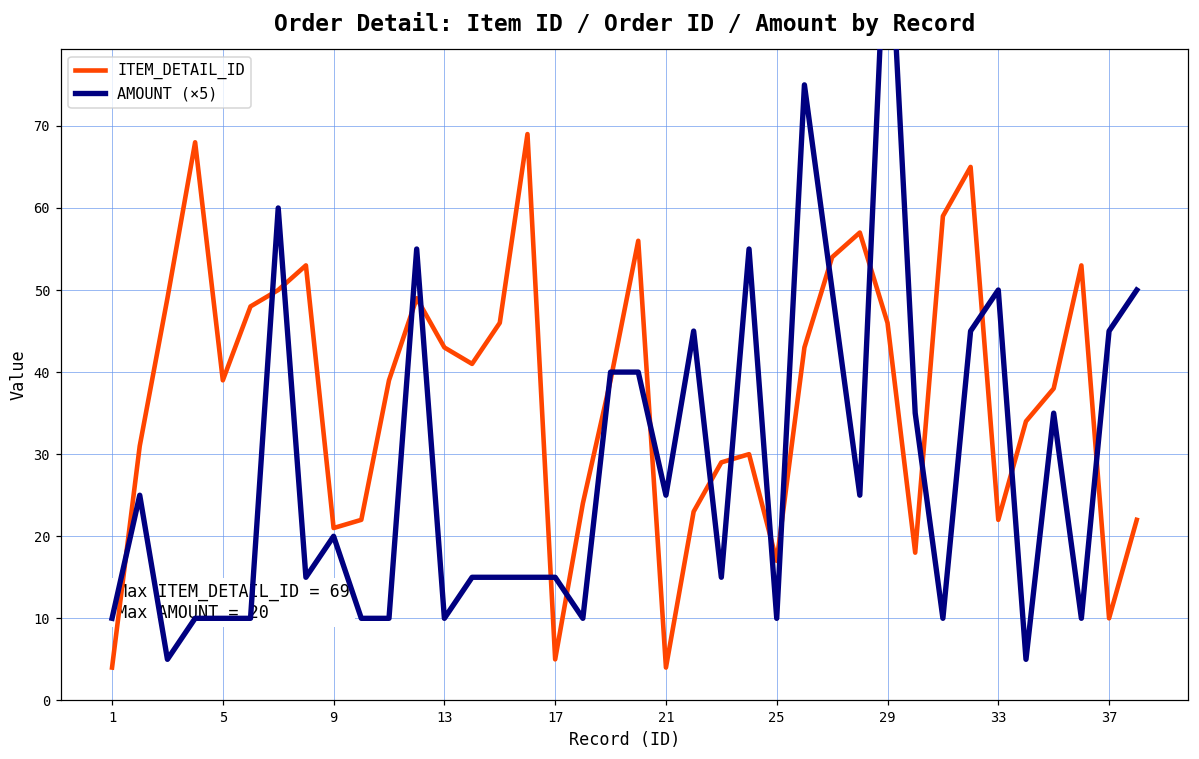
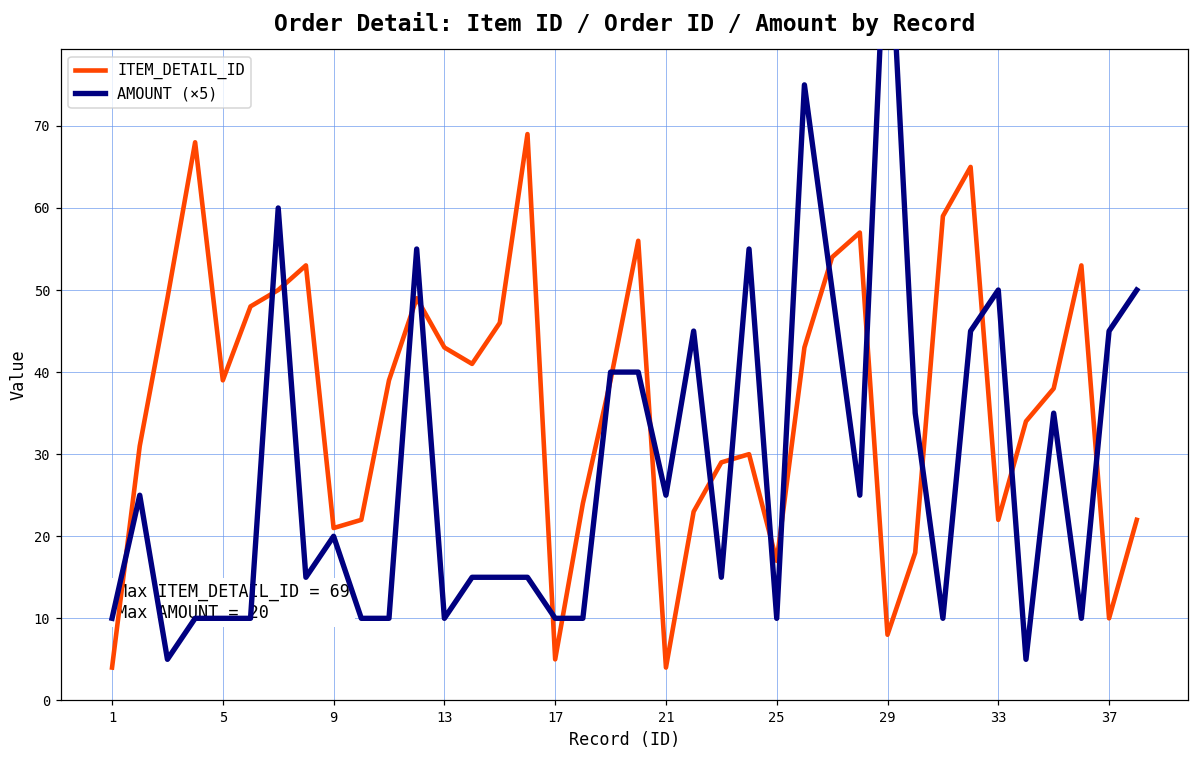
  {
    "ITEM_DETAIL_ID": {
-     "29": 46
+     "29": 8
    },
    "AMOUNT (×5)": {
      "9": 20,
      "13": 10,
-     "17": 15,
+     "17": 10,
      "21": 25,
      "25": 10,
      "33": 50,
      "37": 45
    }
  }
